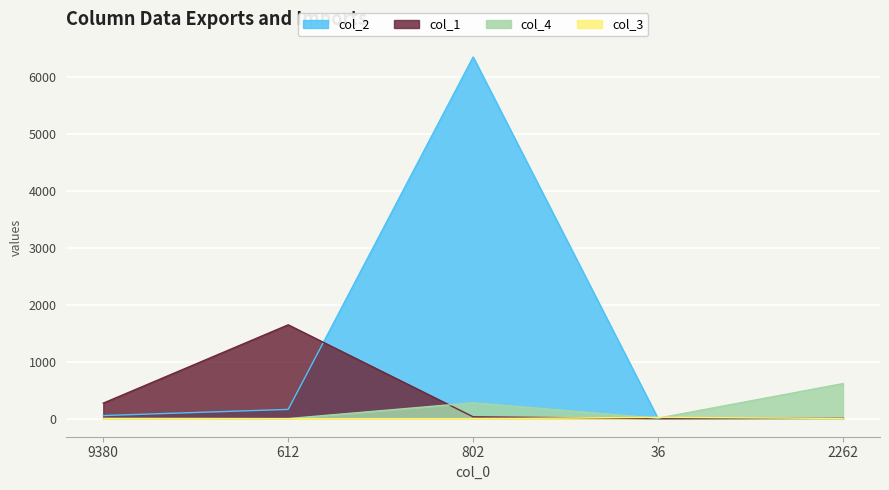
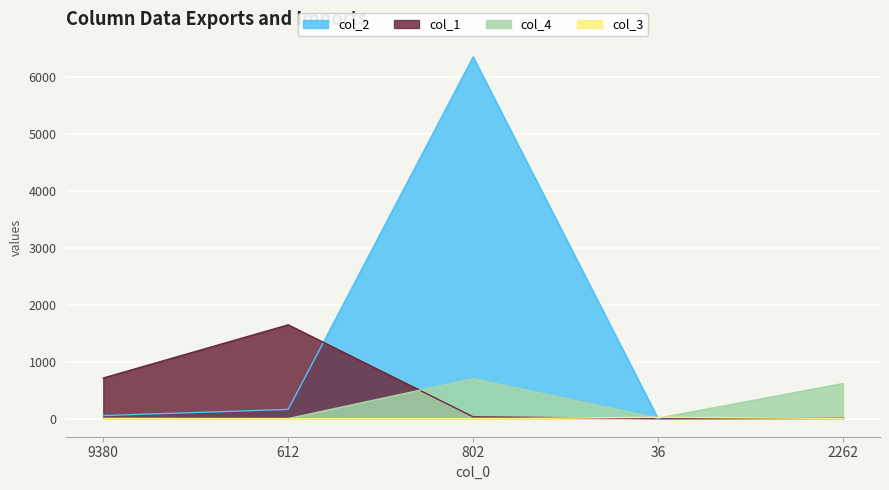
  {
    "col_2": {
      "9380": 100,
      "612": 200,
      "802": 6300
    },
    "col_1": {
-     "9380": 300,
+     "9380": 700,
      "612": 1600
    },
    "col_4": {
-     "802": 300,
+     "802": 700,
      "2262": 600
    }
  }
